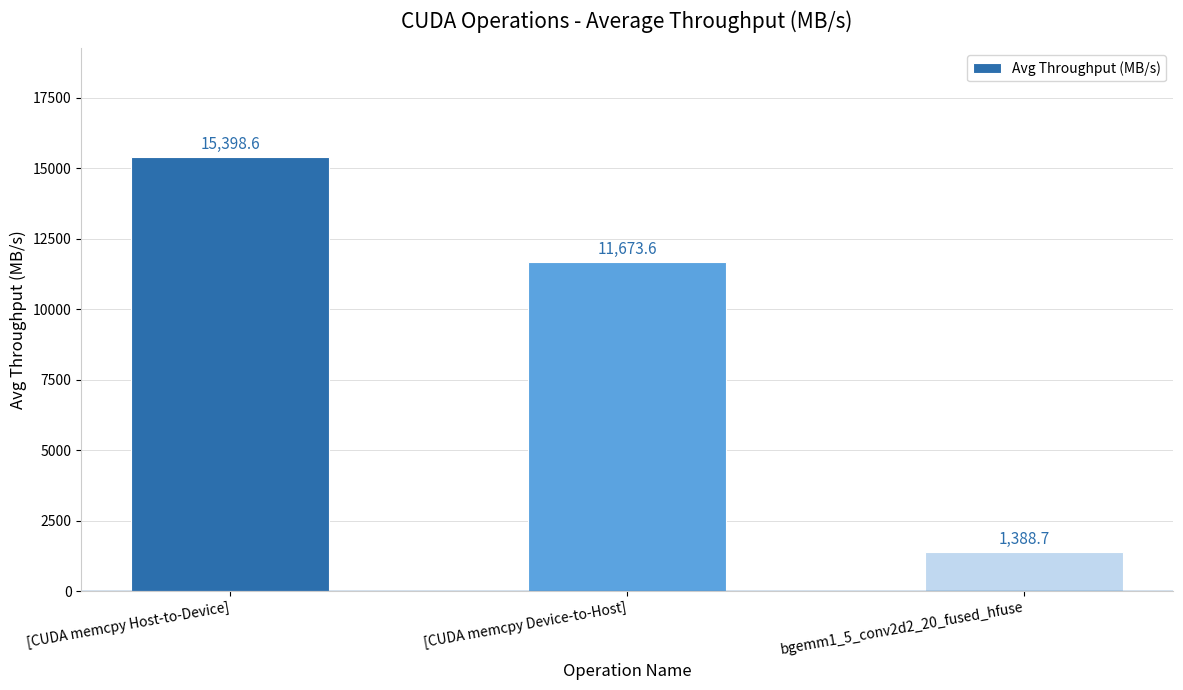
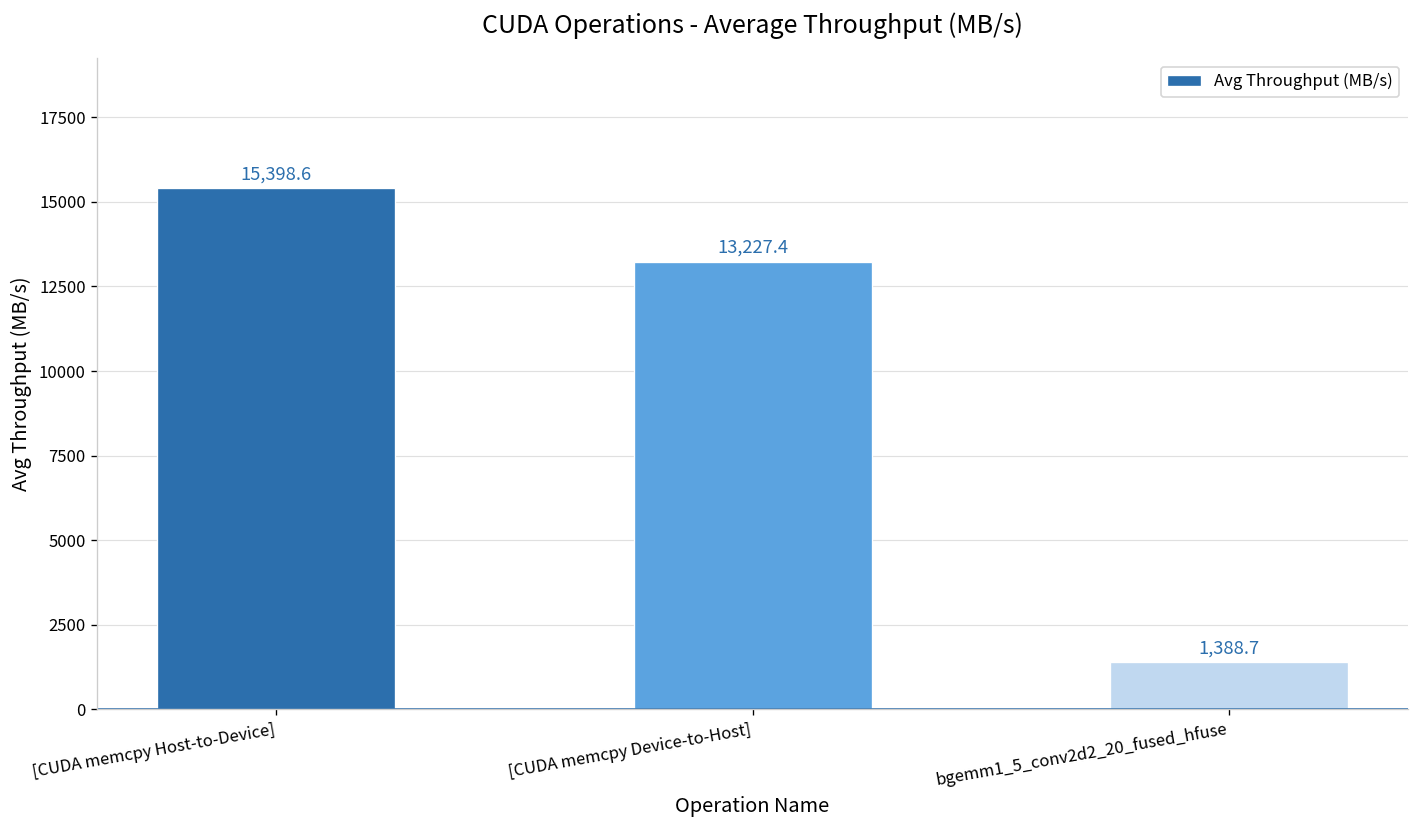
  {
    "[CUDA memcpy Host-to-Device]": "15,398.6",
-   "[CUDA memcpy Device-to-Host]": "11,673.6",
+   "[CUDA memcpy Device-to-Host]": "13,227.4",
    "bgemm1_5_conv2d2_20_fused_hfuse": "1,388.7"
  }
